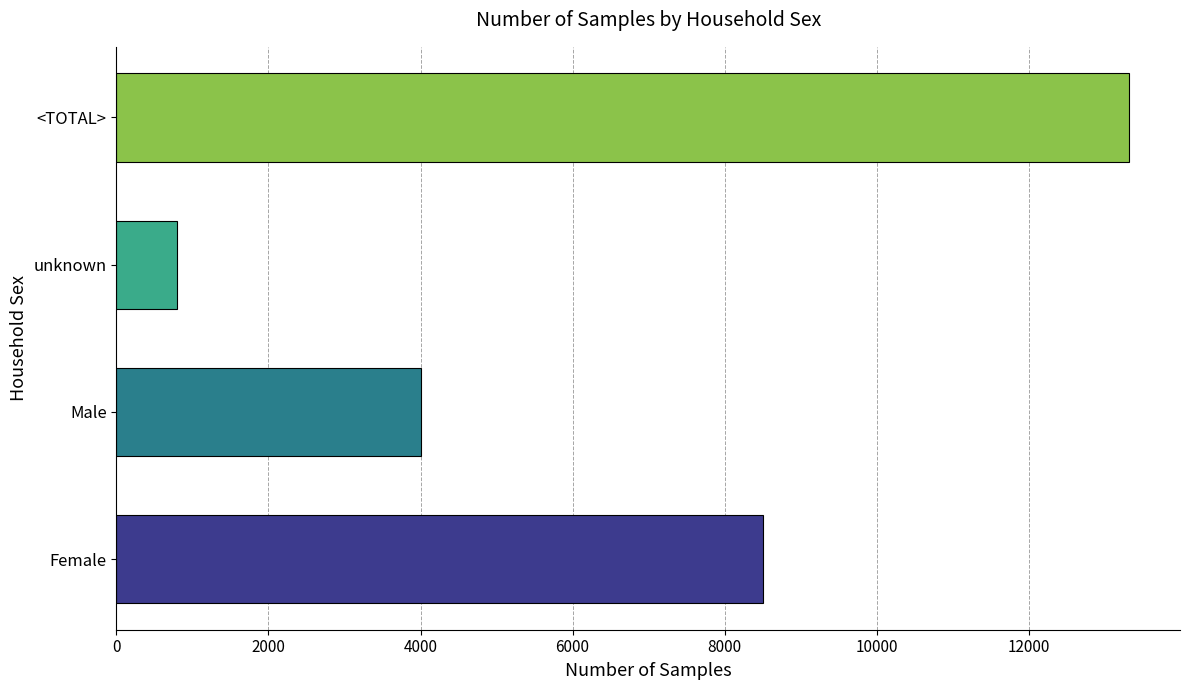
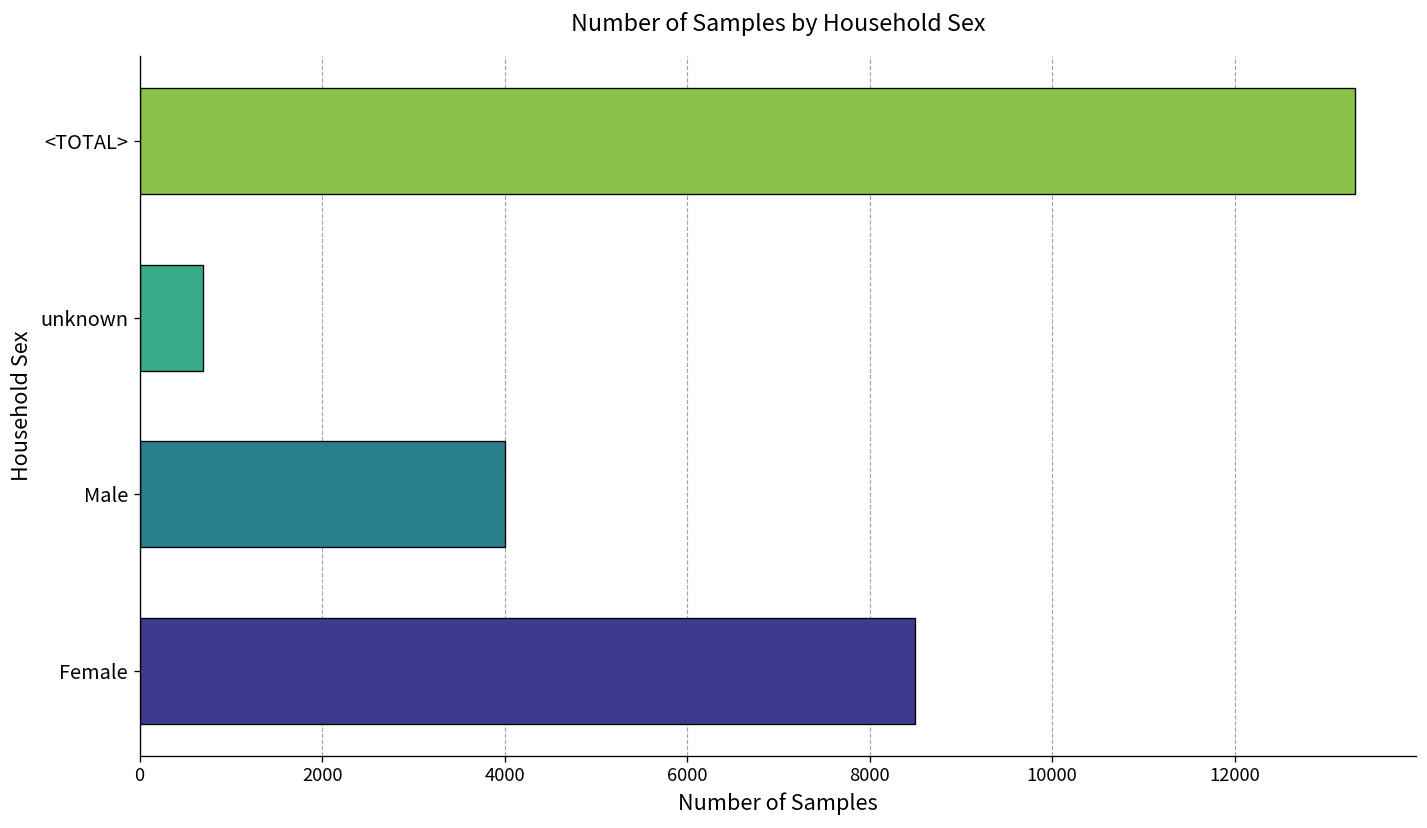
  {
    "<TOTAL>": 13300,
-   "unknown": 800,
+   "unknown": 700,
    "Male": 4000,
    "Female": 8500
  }
